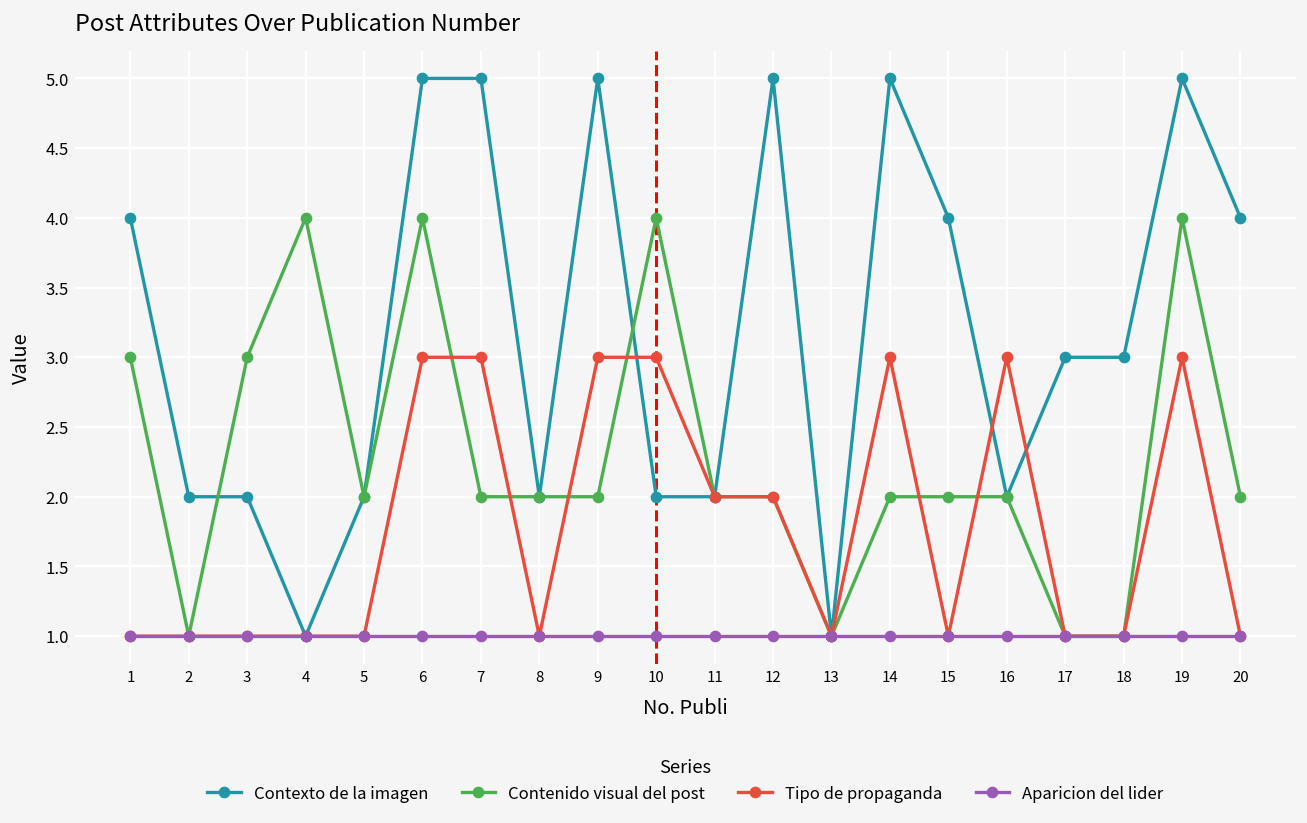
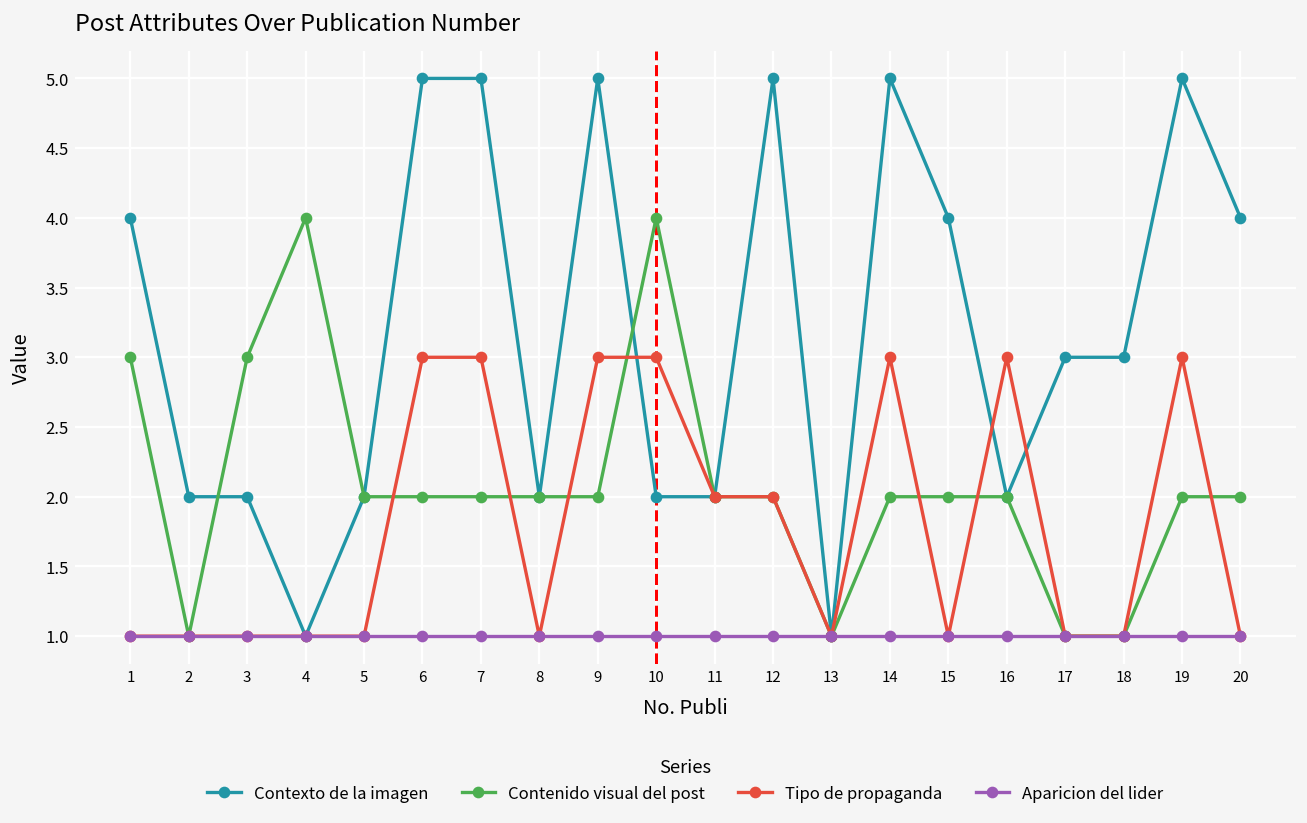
  {
    "Contexto de la imagen": {
      "1": 4,
      "2": 2,
      "3": 2,
      "6": 5,
      "7": 5,
      "9": 5,
      "10": 2,
      "12": 5,
      "14": 5,
      "15": 4,
      "17": 3,
      "18": 3,
      "19": 5,
      "20": 4
    },
    "Contenido visual del post": {
      "1": 3,
      "3": 3,
      "4": 4,
-     "6": 4,
+     "6": 2,
      "7": 2,
      "9": 2,
      "10": 4,
      "14": 2,
      "15": 2,
-     "19": 4,
+     "19": 2,
      "20": 2
    },
    "Tipo de propaganda": {
      "6": 3,
      "7": 3,
      "9": 3,
      "10": 3,
      "14": 3,
      "16": 3,
      "19": 3
    },
    "Aparicion del lider": {
      "6": 1,
      "7": 1,
      "9": 1,
      "10": 1,
      "11": 1,
      "12": 1,
      "14": 1,
      "16": 1,
      "19": 1
    }
  }
